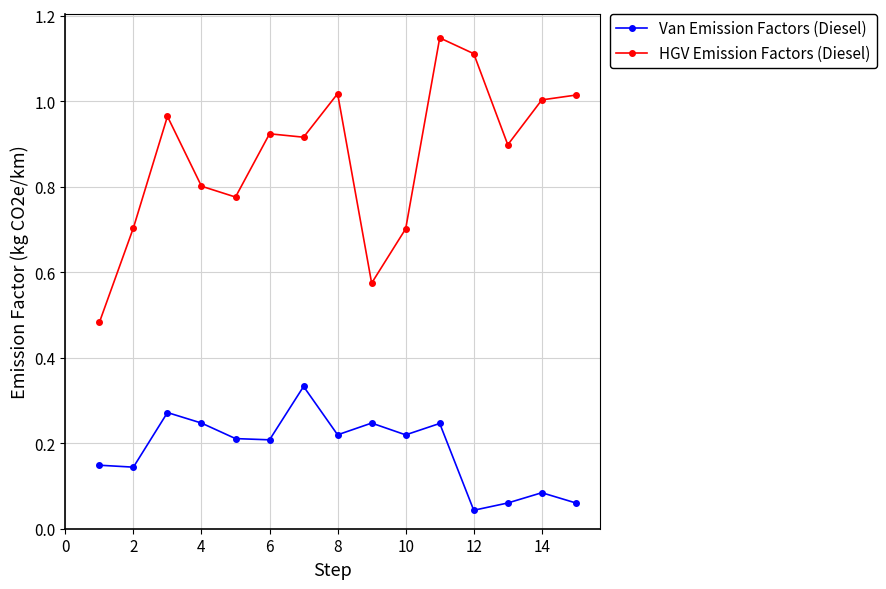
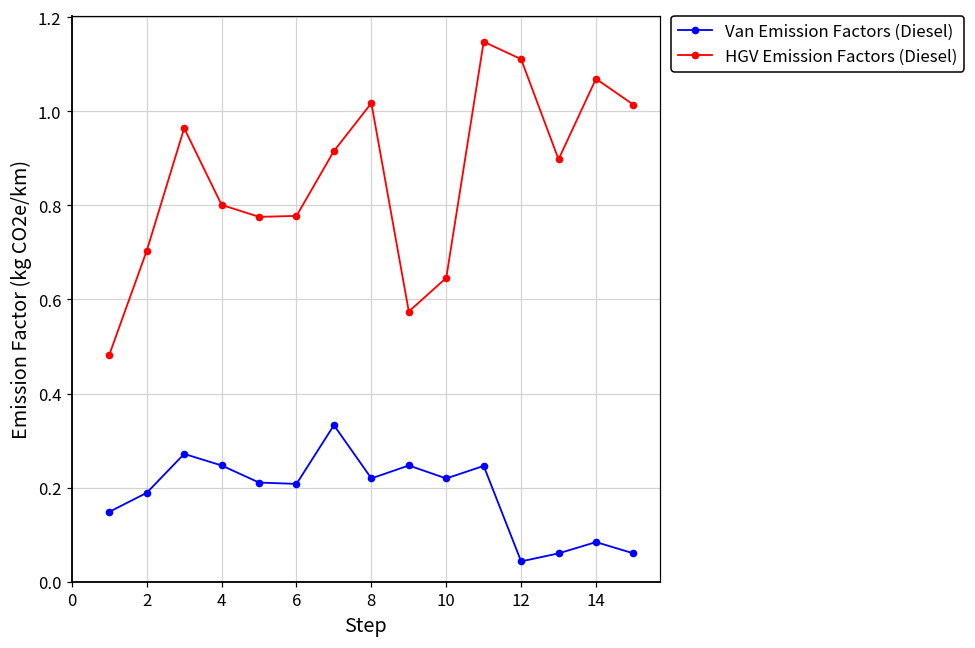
  {
    "Van Emission Factors (Diesel)": {
-     "2": 0.14,
+     "2": 0.19,
      "4": 0.25,
      "6": 0.21,
      "8": 0.22,
      "10": 0.22,
      "12": 0.04,
      "14": 0.08
    },
    "HGV Emission Factors (Diesel)": {
      "2": 0.70,
      "4": 0.80,
-     "6": 0.92,
+     "6": 0.78,
      "8": 1.02,
-     "10": 0.70,
+     "10": 0.65,
      "12": 1.11,
-     "14": 1.00
+     "14": 1.07
    }
  }
